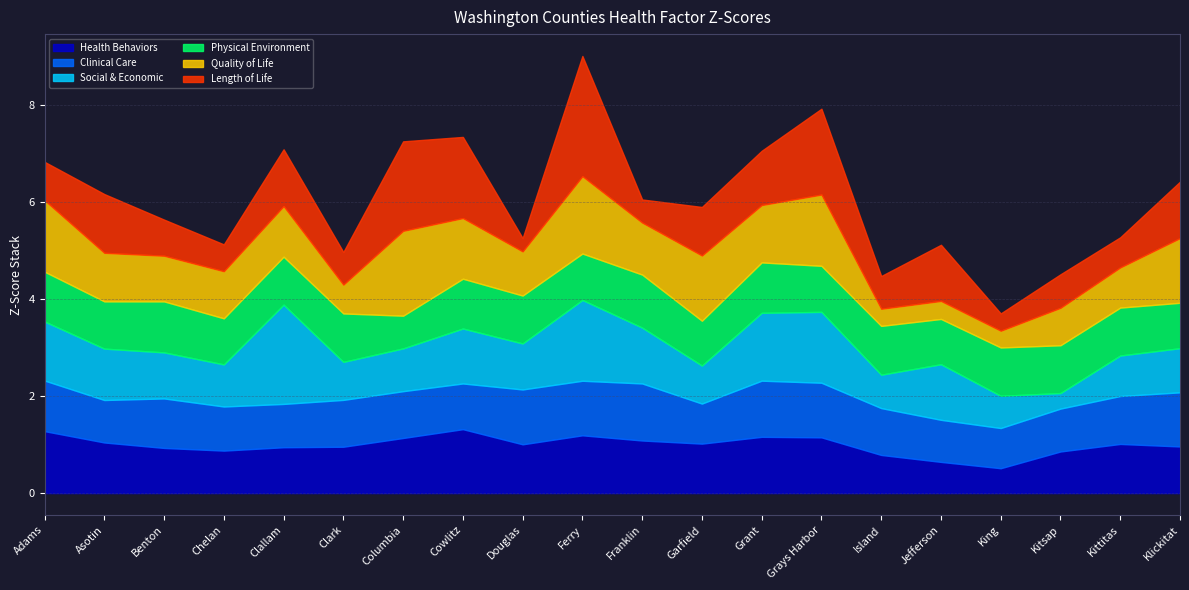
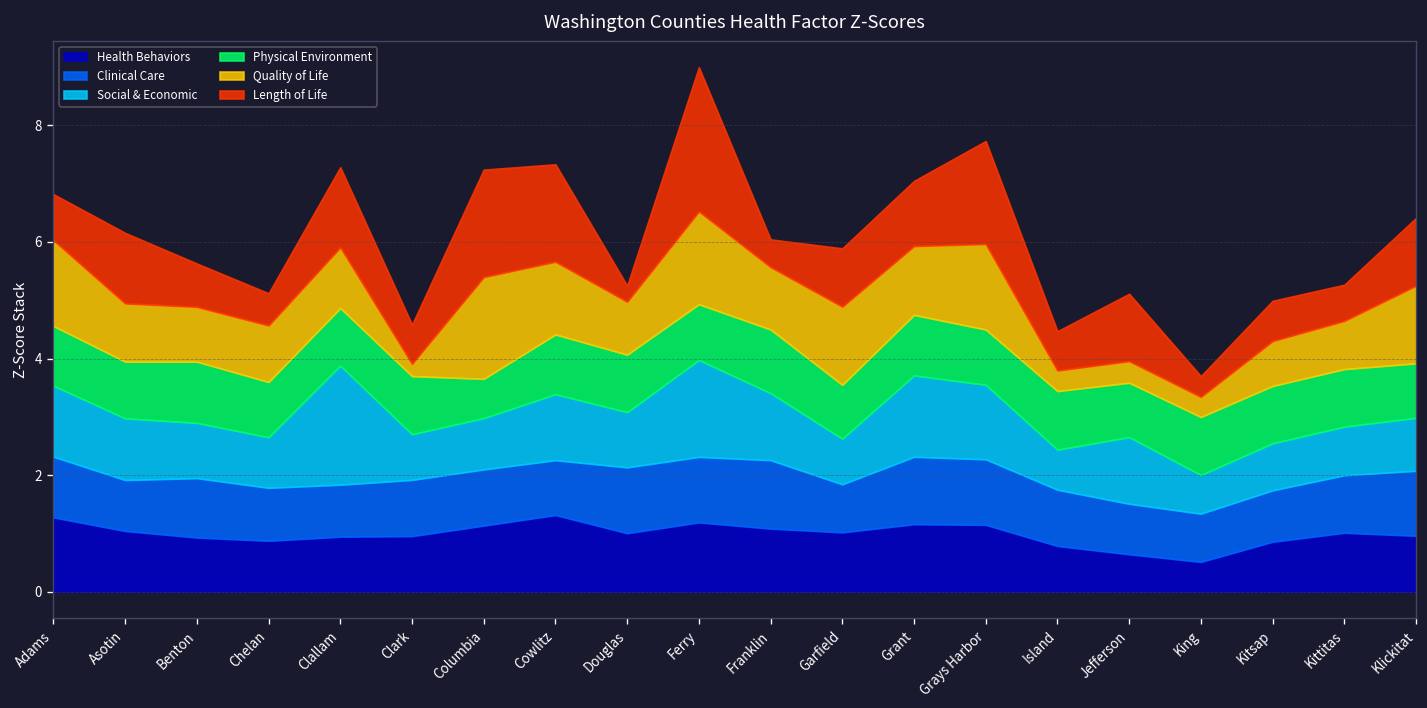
  {
    "Health Behaviors": {
      "Adams": 1.3,
      "Asotin": 1.0,
      "Benton": 0.9,
      "Chelan": 0.9,
      "Clallam": 0.9,
      "Clark": 1.0,
      "Columbia": 1.1,
      "Cowlitz": 1.3,
      "Douglas": 1.0,
      "Ferry": 1.2,
      "Franklin": 1.1,
      "Garfield": 1.0,
      "Grant": 1.2,
      "Grays Harbor": 1.1,
      "Island": 0.8,
      "Jefferson": 0.6,
      "King": 0.5,
      "Kitsap": 0.9,
      "Kittitas": 1.0,
      "Klickitat": 1.0
    },
    "Clinical Care": {
      "Adams": 1.0,
      "Asotin": 0.9,
      "Benton": 1.0,
      "Chelan": 0.9,
      "Clallam": 0.9,
      "Clark": 1.0,
      "Columbia": 1.0,
      "Cowlitz": 0.9,
      "Douglas": 1.1,
      "Ferry": 1.1,
      "Franklin": 1.2,
      "Garfield": 0.8,
      "Grant": 1.2,
      "Grays Harbor": 1.1,
      "Island": 1.0,
      "Jefferson": 0.9,
      "King": 0.8,
      "Kitsap": 0.9,
      "Kittitas": 1.0,
      "Klickitat": 1.1
    },
    "Social & Economic": {
      "Adams": 1.2,
      "Asotin": 1.1,
      "Benton": 0.9,
      "Chelan": 0.9,
      "Clallam": 2.0,
      "Clark": 0.8,
      "Columbia": 0.9,
      "Cowlitz": 1.1,
      "Douglas": 0.9,
      "Ferry": 1.7,
      "Franklin": 1.1,
      "Garfield": 0.8,
      "Grant": 1.4,
-     "Grays Harbor": 1.5,
+     "Grays Harbor": 1.3,
      "Island": 0.7,
      "Jefferson": 1.1,
      "King": 0.7,
-     "Kitsap": 0.3,
+     "Kitsap": 0.8,
      "Kittitas": 0.8,
      "Klickitat": 0.9
    },
    "Physical Environment": {
      "Adams": 1.0,
      "Asotin": 1.0,
      "Benton": 1.1,
      "Chelan": 0.9,
      "Clallam": 1.0,
      "Clark": 1.0,
      "Columbia": 0.7,
      "Cowlitz": 1.0,
      "Douglas": 1.0,
      "Ferry": 1.0,
      "Franklin": 1.1,
      "Garfield": 0.9,
      "Grant": 1.0,
      "Grays Harbor": 0.9,
      "Island": 1.0,
      "Jefferson": 0.9,
      "King": 1.0,
      "Kitsap": 1.0,
      "Kittitas": 1.0,
      "Klickitat": 0.9
    },
    "Quality of Life": {
      "Adams": 1.5,
      "Asotin": 1.0,
      "Benton": 0.9,
      "Chelan": 1.0,
      "Clallam": 1.0,
-     "Clark": 0.6,
+     "Clark": 0.2,
      "Columbia": 1.7,
      "Cowlitz": 1.2,
      "Douglas": 0.9,
      "Ferry": 1.6,
      "Franklin": 1.1,
      "Garfield": 1.3,
      "Grant": 1.2,
      "Grays Harbor": 1.5,
      "Island": 0.4,
      "Jefferson": 0.4,
      "King": 0.3,
      "Kitsap": 0.8,
      "Kittitas": 0.8,
      "Klickitat": 1.3
    },
    "Length of Life": {
      "Adams": 0.8,
      "Asotin": 1.2,
      "Benton": 0.7,
      "Chelan": 0.6,
-     "Clallam": 1.2,
+     "Clallam": 1.4,
      "Clark": 0.7,
      "Columbia": 1.8,
      "Cowlitz": 1.7,
      "Douglas": 0.3,
      "Ferry": 2.5,
      "Franklin": 0.5,
      "Garfield": 1.0,
      "Grant": 1.1,
      "Grays Harbor": 1.8,
      "Island": 0.7,
      "Jefferson": 1.2,
      "King": 0.4,
      "Kitsap": 0.7,
      "Kittitas": 0.6,
      "Klickitat": 1.2
    }
  }
